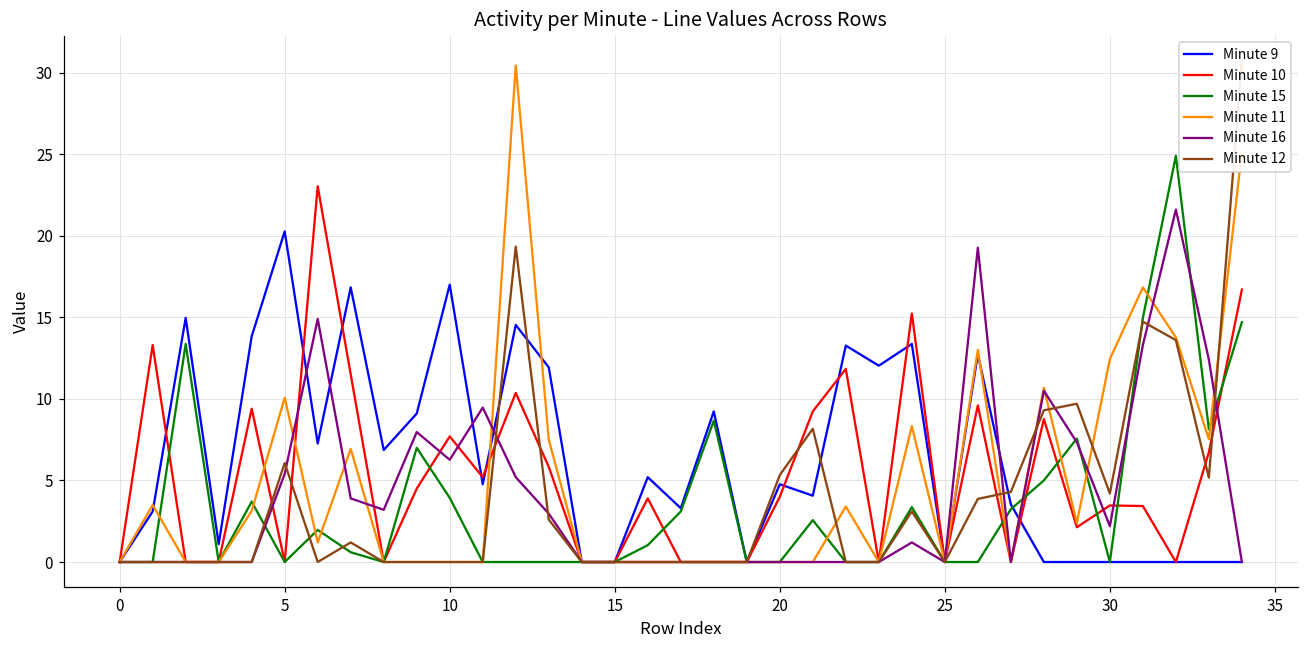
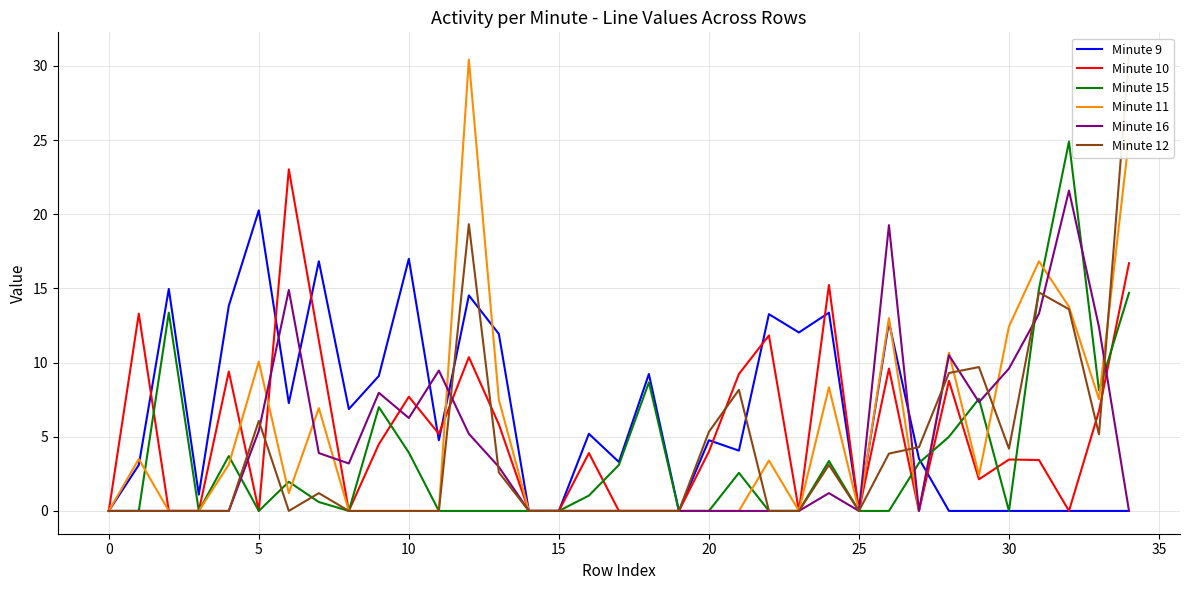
  {
    "Minute 9": {
      "5": 20.3,
      "10": 17.0,
      "20": 4.8
    },
    "Minute 10": {
      "10": 7.7,
      "20": 4.0,
      "30": 3.5
    },
    "Minute 15": {
      "10": 3.9
    },
    "Minute 11": {
      "5": 10.1,
      "30": 12.4
    },
    "Minute 16": {
      "5": 5.4,
      "10": 6.3,
-     "30": 2.2
+     "30": 9.6
    },
    "Minute 12": {
      "5": 6.1,
      "20": 5.3,
      "30": 4.2
    }
  }
